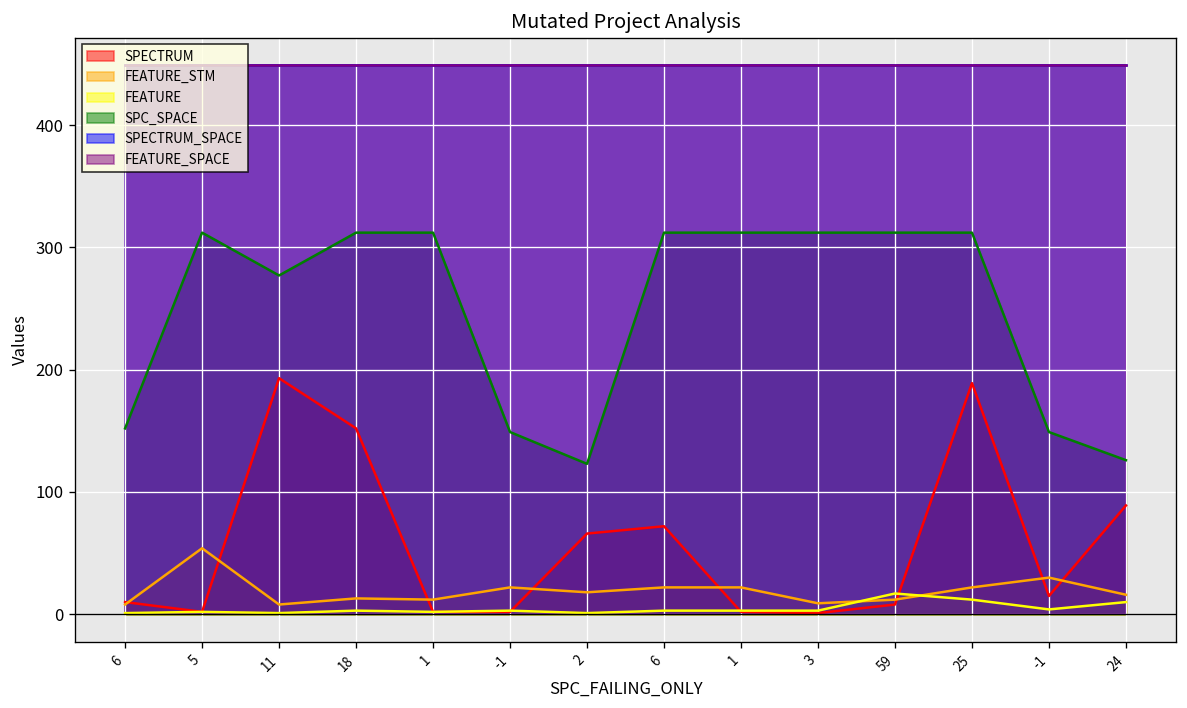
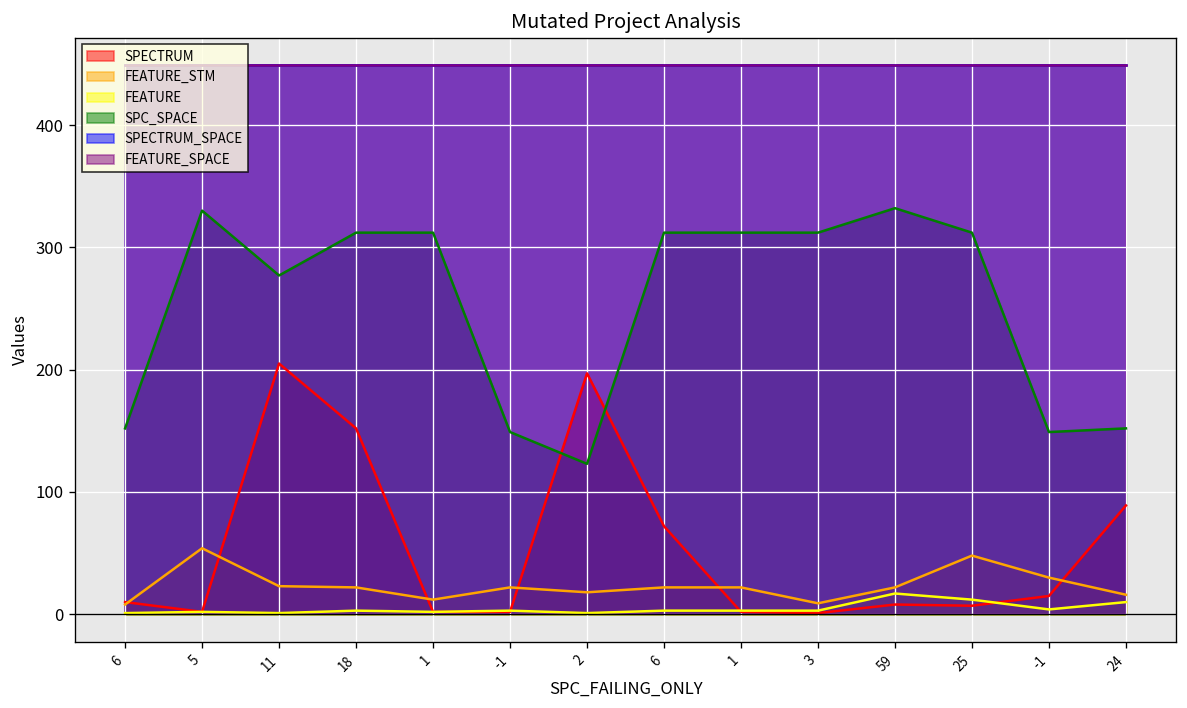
  {
    "SPECTRUM": {
-     "11": 193,
+     "11": 205,
      "18": 152,
-     "2": 66,
+     "2": 197,
      "59": 8,
-     "25": 189,
+     "25": 7,
      "24": 89
    },
    "FEATURE_STM": {
      "5": 54,
-     "11": 8,
-     "18": 13,
+     "11": 23,
+     "18": 22,
      "2": 18,
      "3": 9,
-     "59": 12,
-     "25": 22,
+     "59": 22,
+     "25": 48,
      "24": 16
    },
    "FEATURE": {
      "11": 1,
      "18": 3,
      "2": 1,
      "59": 17,
      "25": 12,
      "24": 10
    },
    "SPC_SPACE": {
-     "5": 312,
+     "5": 330,
      "11": 277,
      "18": 312,
      "2": 123,
      "3": 312,
-     "59": 312,
+     "59": 332,
      "25": 312,
-     "24": 126
+     "24": 152
    },
    "FEATURE_SPACE": {
      "11": 449,
      "18": 449,
      "2": 449,
      "3": 449,
      "59": 449,
      "25": 449,
      "24": 449
    }
  }
